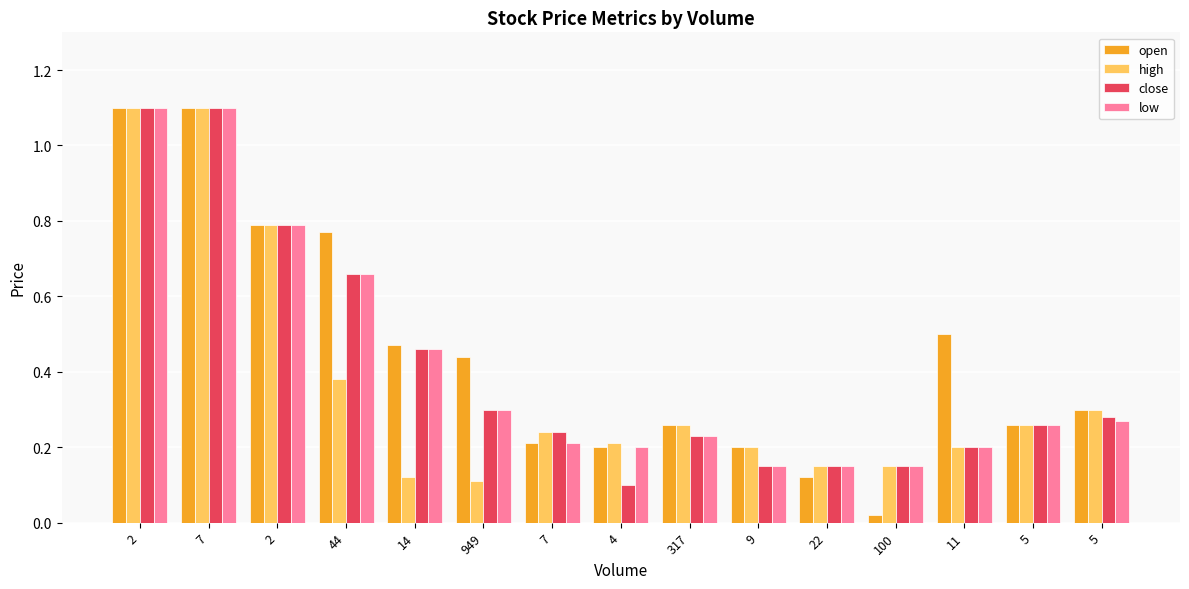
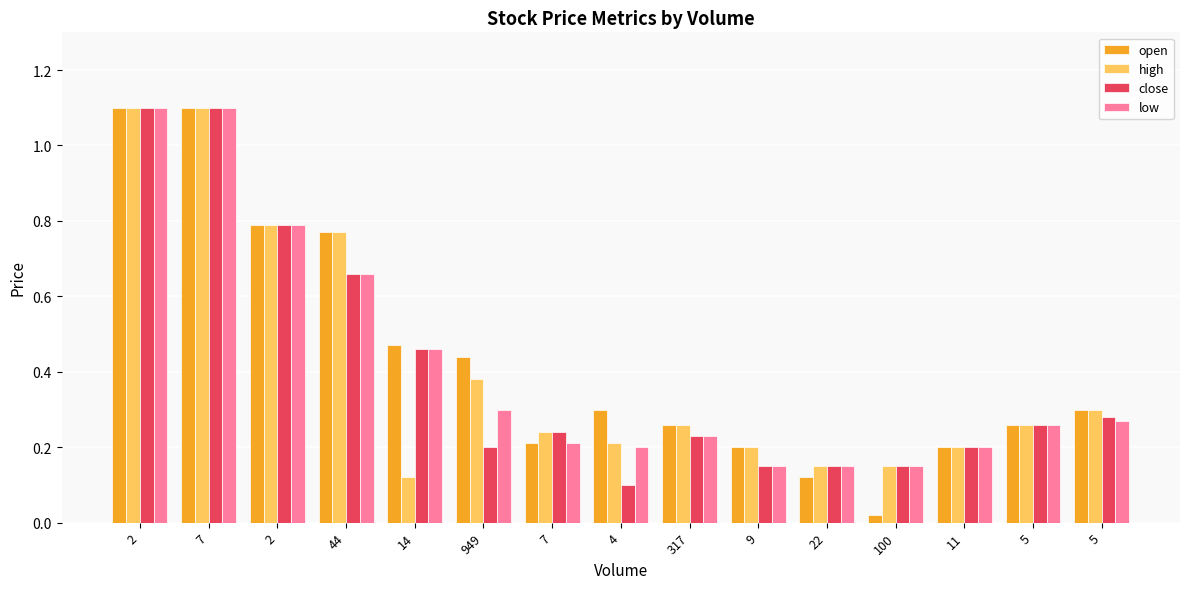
  {
    "open": {
      "44": 0.77,
      "14": 0.47,
      "949": 0.44,
-     "4": 0.2,
+     "4": 0.3,
      "317": 0.26,
      "9": 0.2,
      "22": 0.12,
      "100": 0.02,
-     "11": 0.5
+     "11": 0.2
    },
    "high": {
-     "44": 0.38,
+     "44": 0.77,
      "14": 0.12,
-     "949": 0.11,
+     "949": 0.38,
      "4": 0.21,
      "317": 0.26,
      "9": 0.20,
      "22": 0.15,
      "100": 0.15,
      "11": 0.20
    },
    "close": {
      "44": 0.66,
      "14": 0.46,
-     "949": 0.3,
+     "949": 0.2,
      "4": 0.1,
      "317": 0.23,
      "9": 0.15,
      "22": 0.15,
      "100": 0.15,
      "11": 0.2
    },
    "low": {
      "44": 0.66,
      "14": 0.46,
      "949": 0.30,
      "4": 0.20,
      "317": 0.23,
      "9": 0.15,
      "22": 0.15,
      "100": 0.15,
      "11": 0.20
    }
  }
